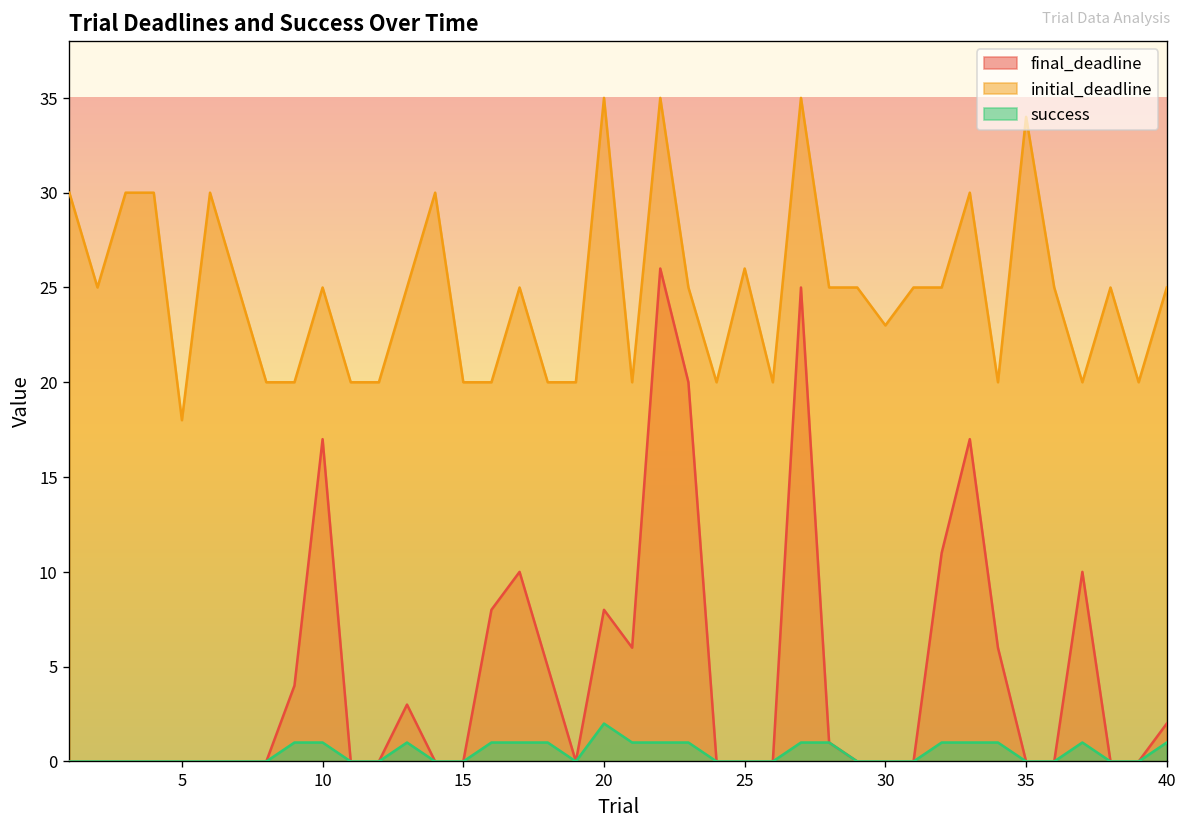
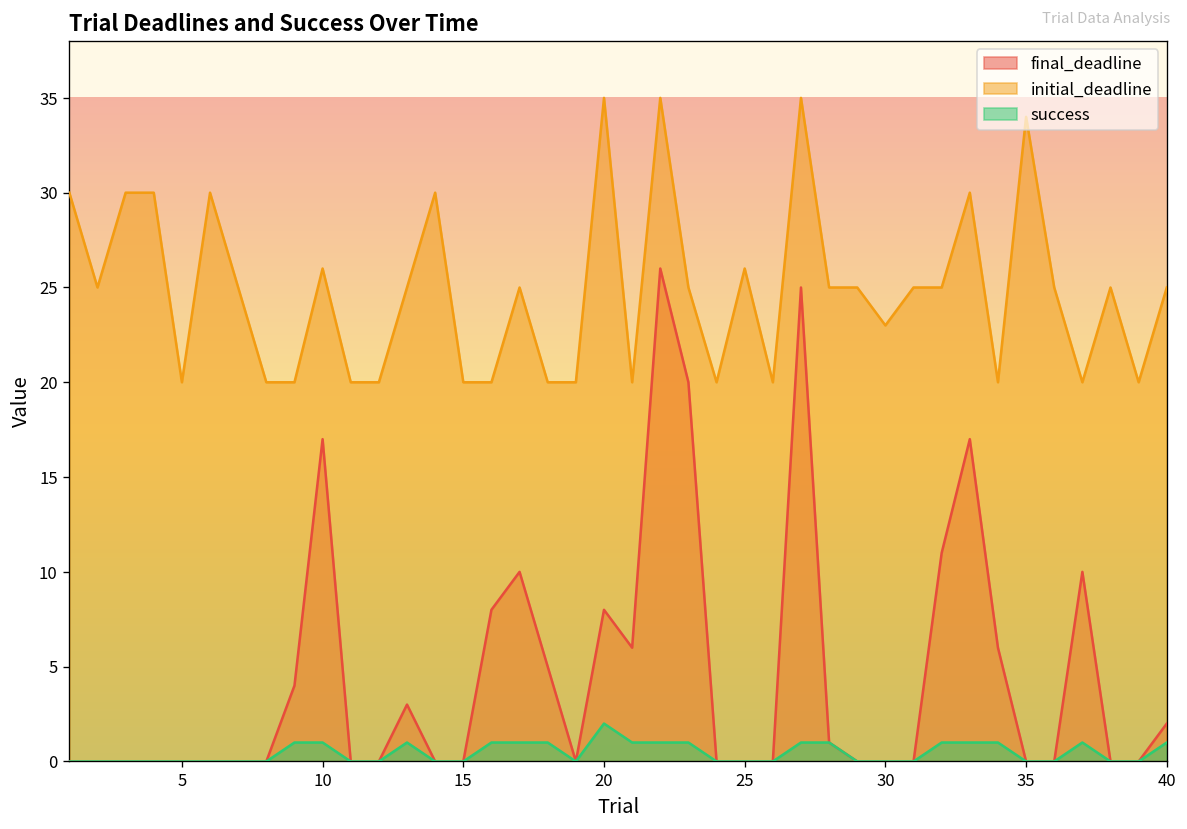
  {
    "final_deadline": {
      "10": 17,
      "20": 8,
      "40": 2
    },
    "initial_deadline": {
-     "5": 18,
-     "10": 25,
+     "5": 20,
+     "10": 26,
      "15": 20,
      "20": 35,
      "25": 26,
      "30": 23,
      "40": 25
    },
    "success": {
      "10": 1,
      "20": 2,
      "40": 1
    }
  }
